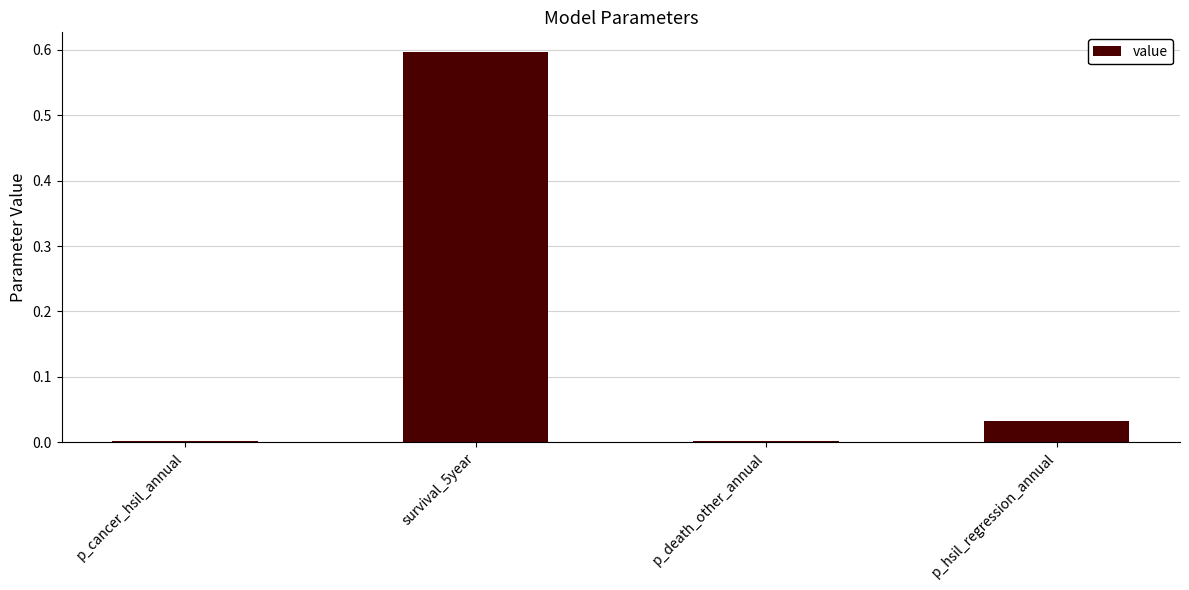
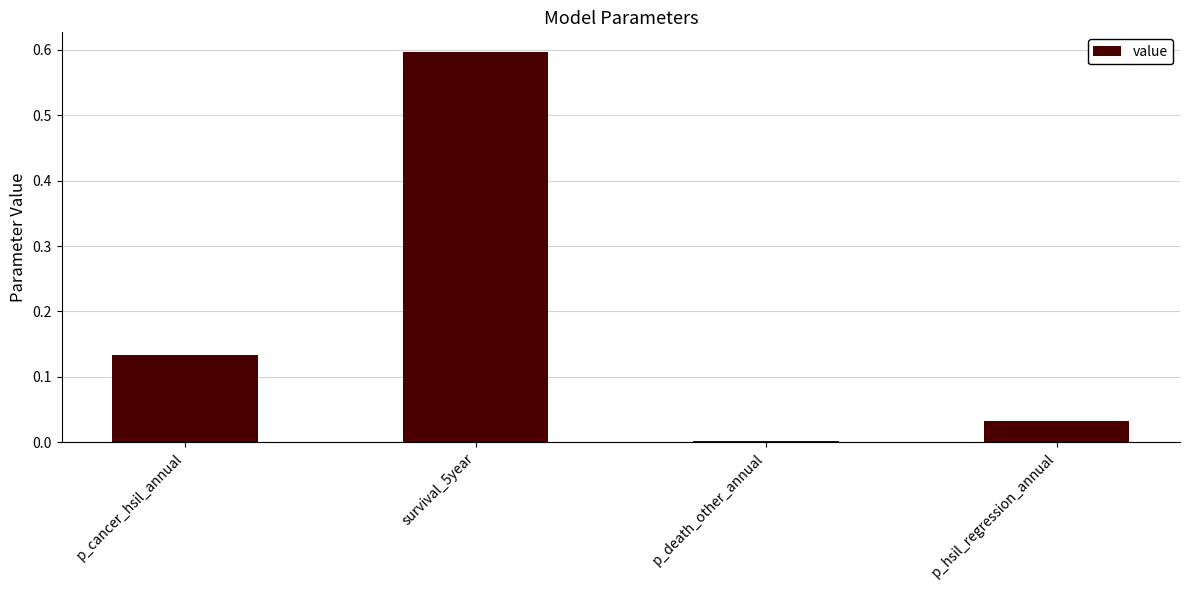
  {
-   "p_cancer_hsil_annual": 0.00,
+   "p_cancer_hsil_annual": 0.13,
    "survival_5year": 0.60,
    "p_hsil_regression_annual": 0.03
  }
